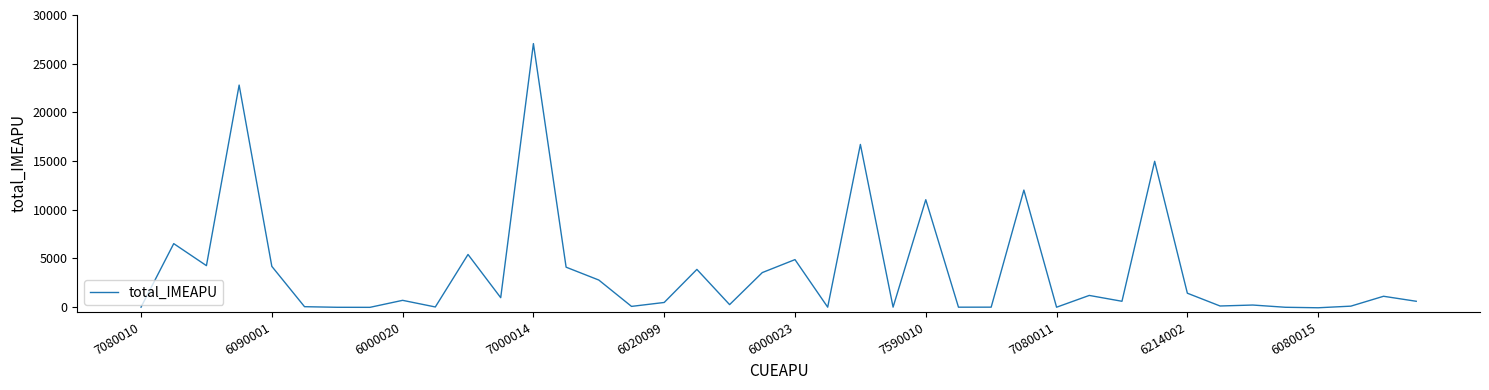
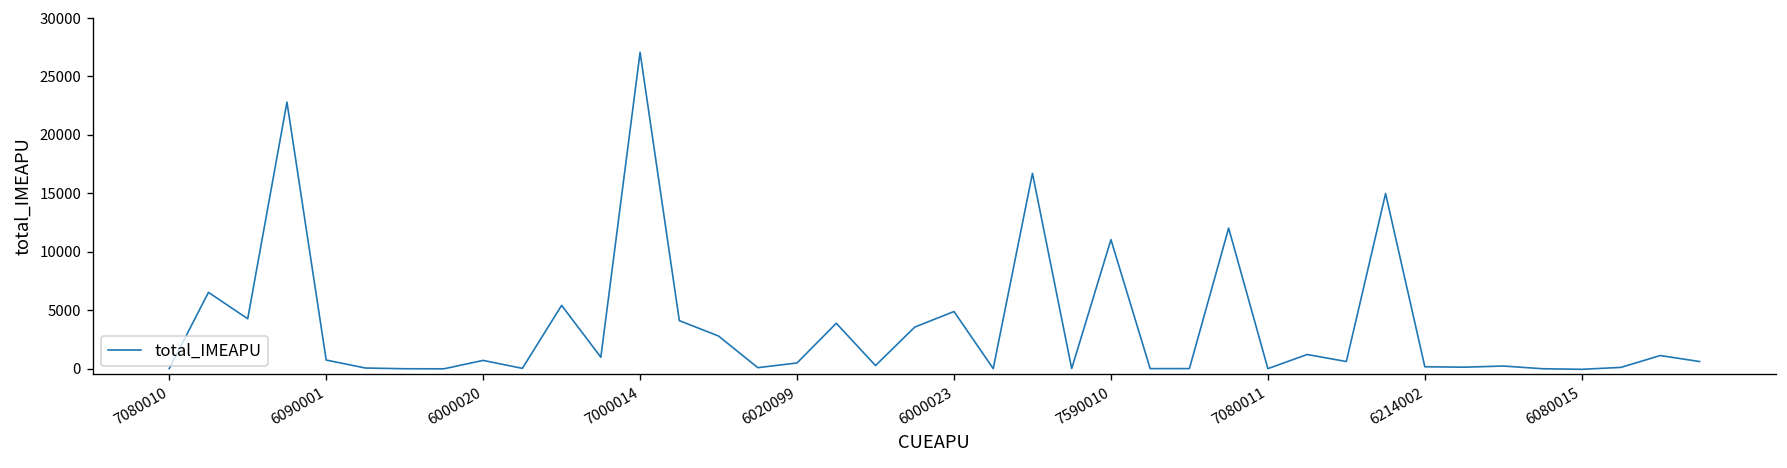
  {
    "7080010": 0,
-   "6090001": 4000,
+   "6090001": 1000,
    "6000020": 1000,
    "7590010": 11000,
-   "6214002": 1000,
+   "6214002": 0,
    "6080015": 0
  }
